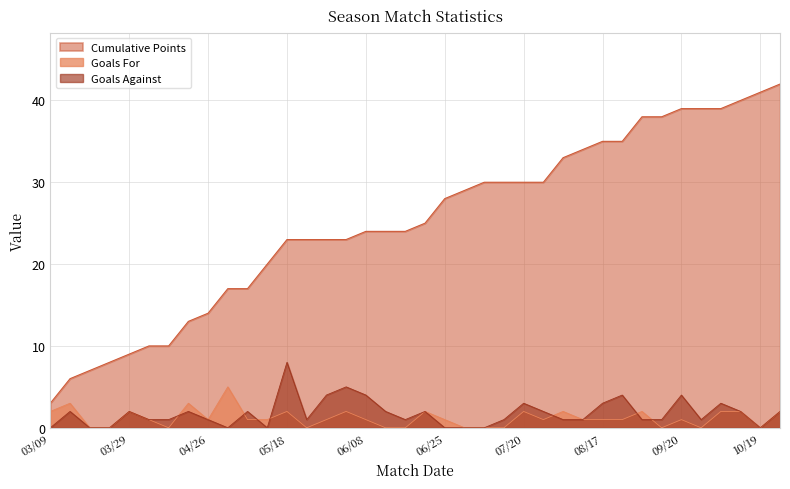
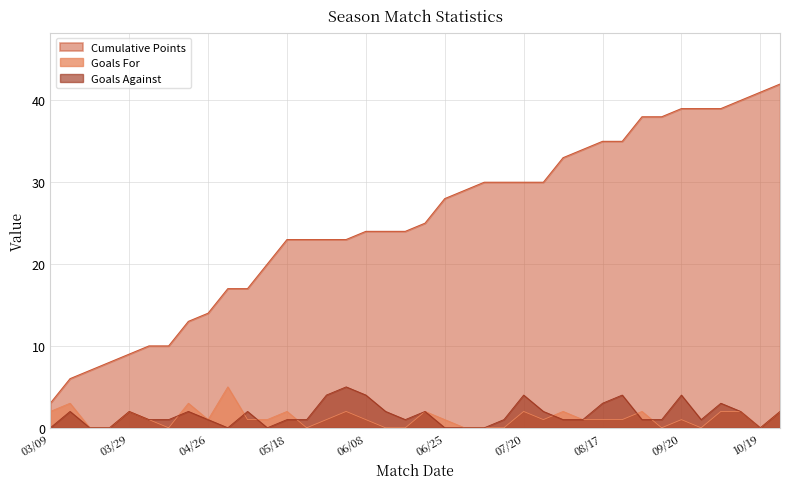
  {
    "Goals Against": {
      "03/09": 0,
-     "05/18": 8,
+     "05/18": 1,
      "06/08": 4,
      "06/25": 0,
-     "07/20": 3,
+     "07/20": 4,
      "08/17": 3,
      "09/20": 4
    }
  }
